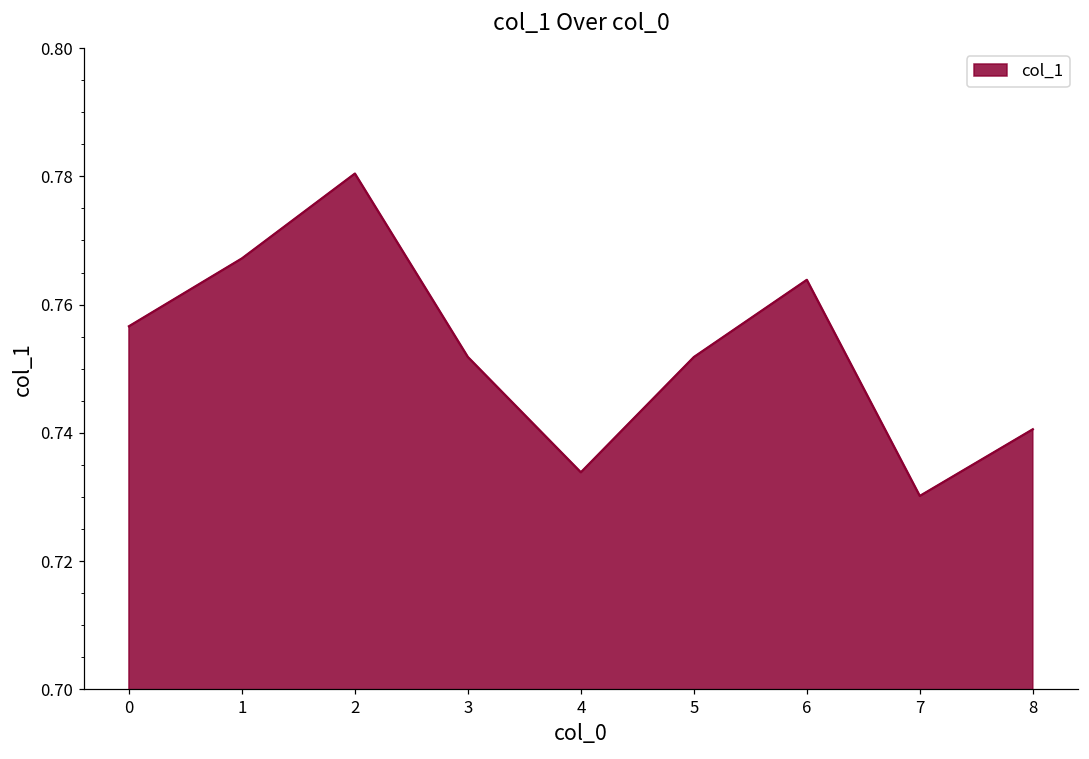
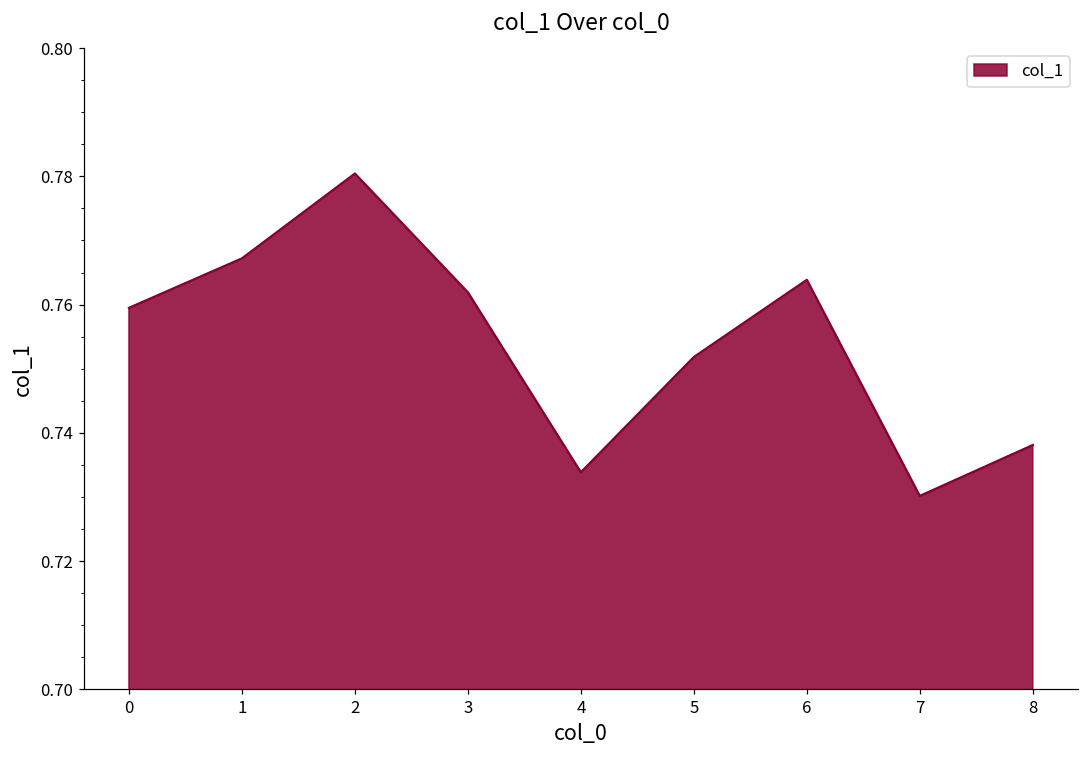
  {
-   "0": 0.757,
+   "0": 0.759,
    "1": 0.767,
    "2": 0.780,
-   "3": 0.752,
+   "3": 0.762,
    "4": 0.734,
    "5": 0.752,
    "6": 0.764,
    "7": 0.730,
-   "8": 0.741
+   "8": 0.738
  }
